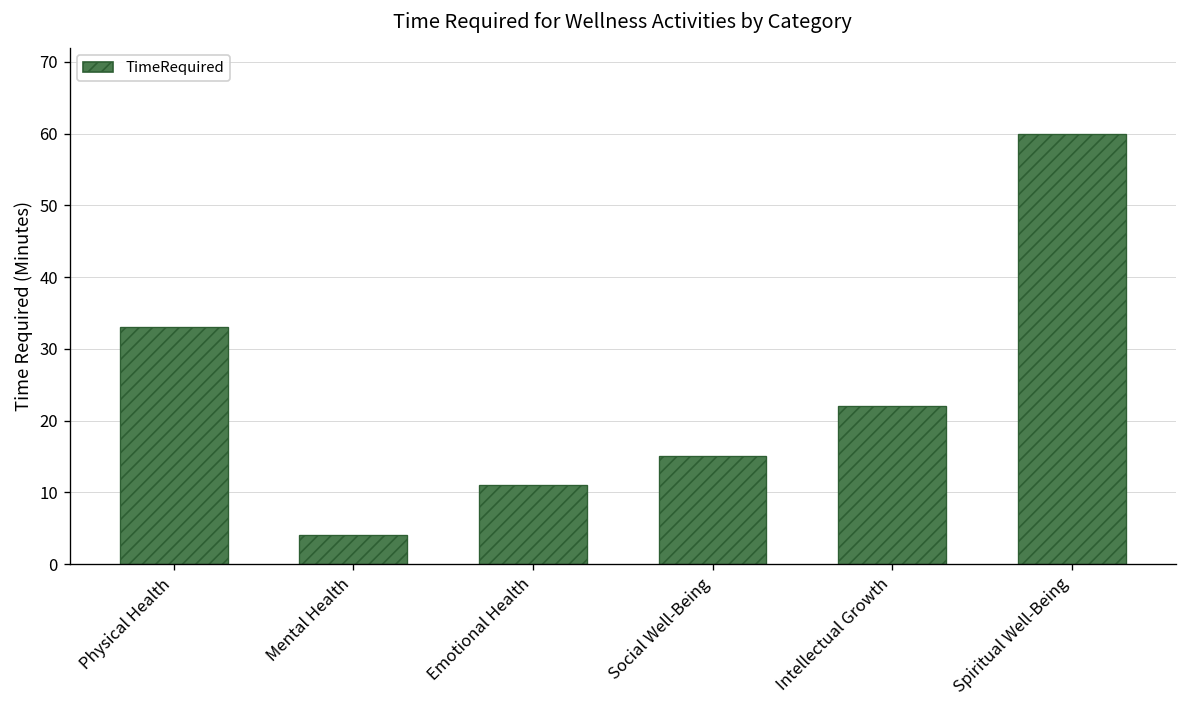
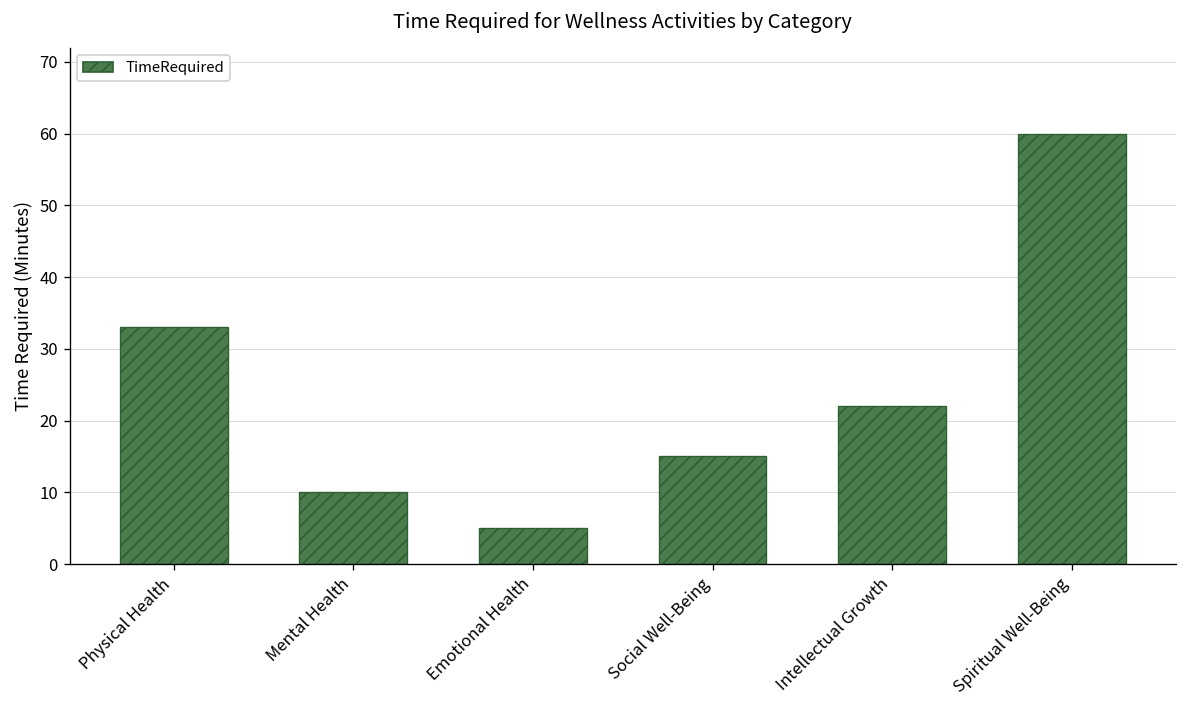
  {
    "Physical Health": 33,
-   "Mental Health": 4,
-   "Emotional Health": 11,
+   "Mental Health": 10,
+   "Emotional Health": 5,
    "Social Well-Being": 15,
    "Intellectual Growth": 22,
    "Spiritual Well-Being": 60
  }
